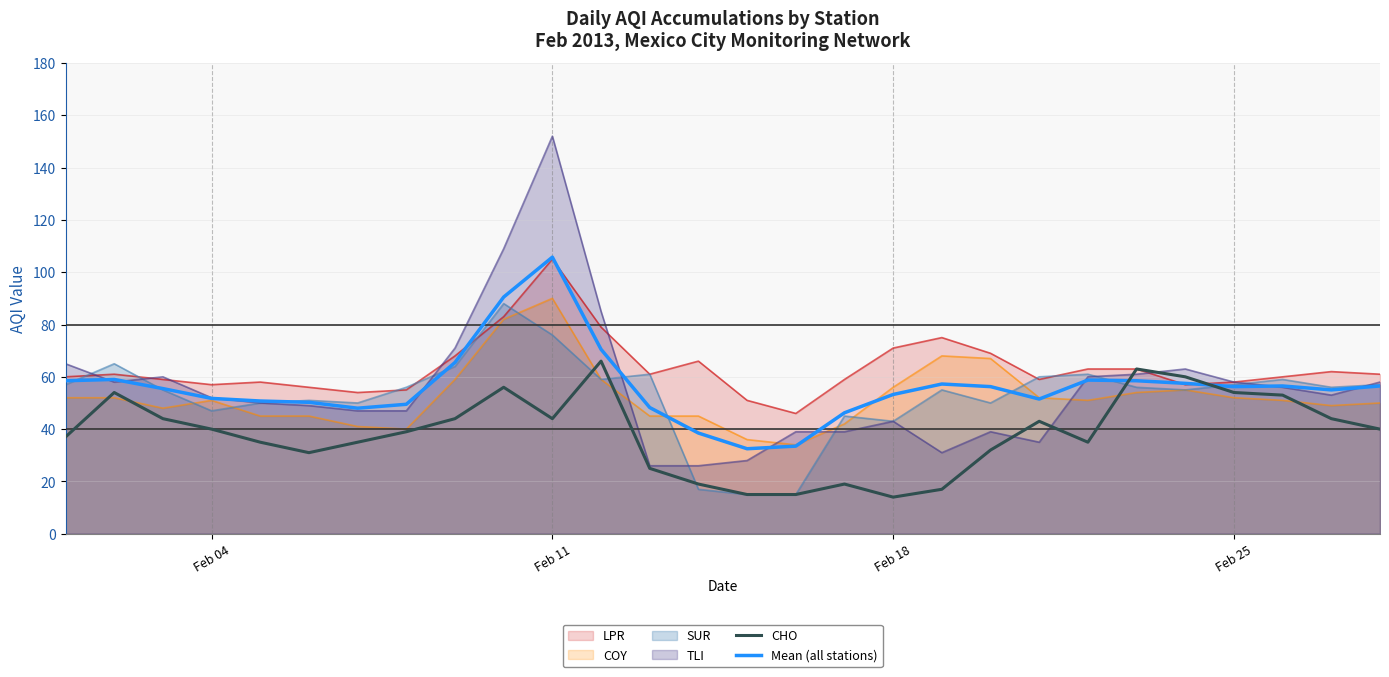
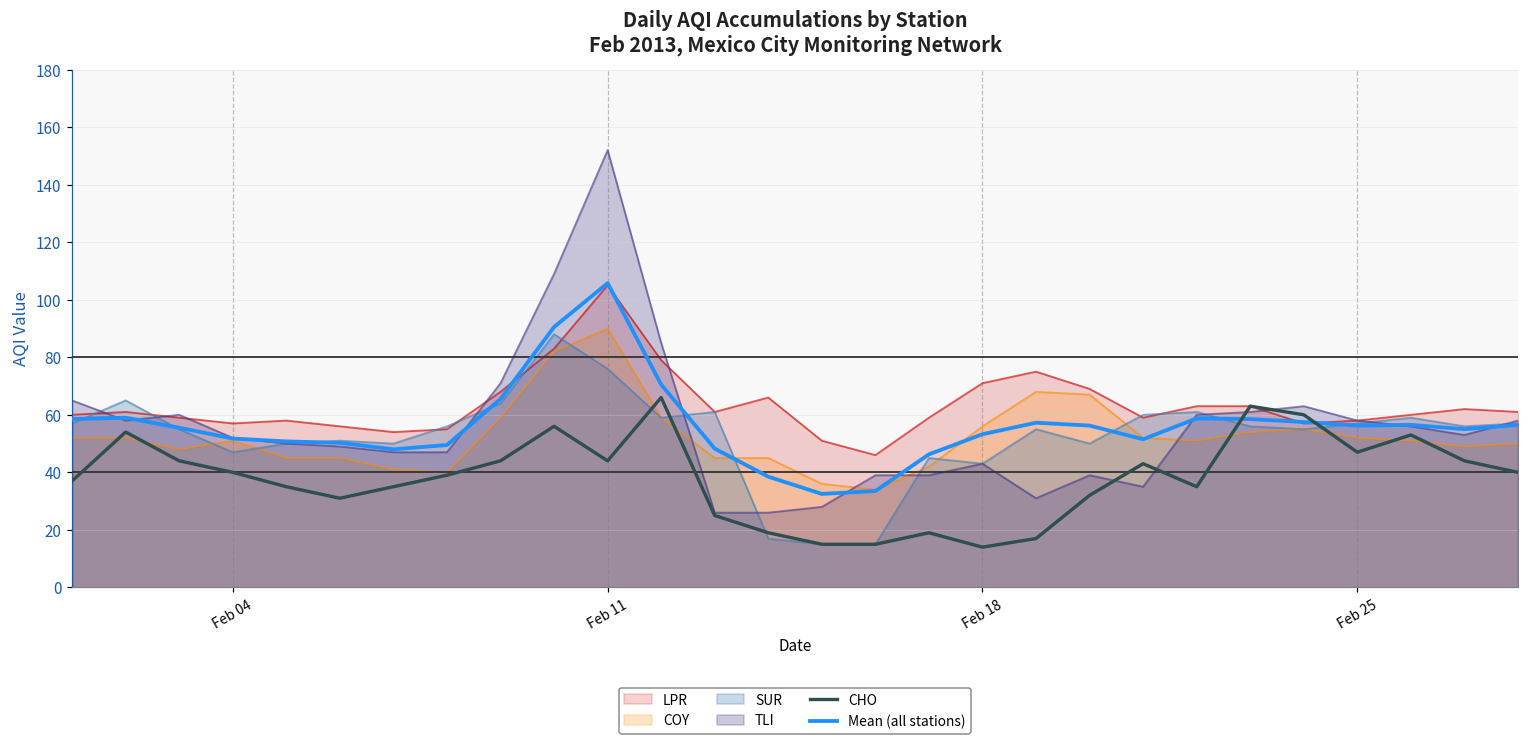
  {
    "CHO": {
      "Feb 04": 40,
      "Feb 11": 44,
      "Feb 18": 14,
-     "Feb 25": 54
+     "Feb 25": 47
    },
    "Mean (all stations)": {
      "Feb 18": 53
    }
  }
